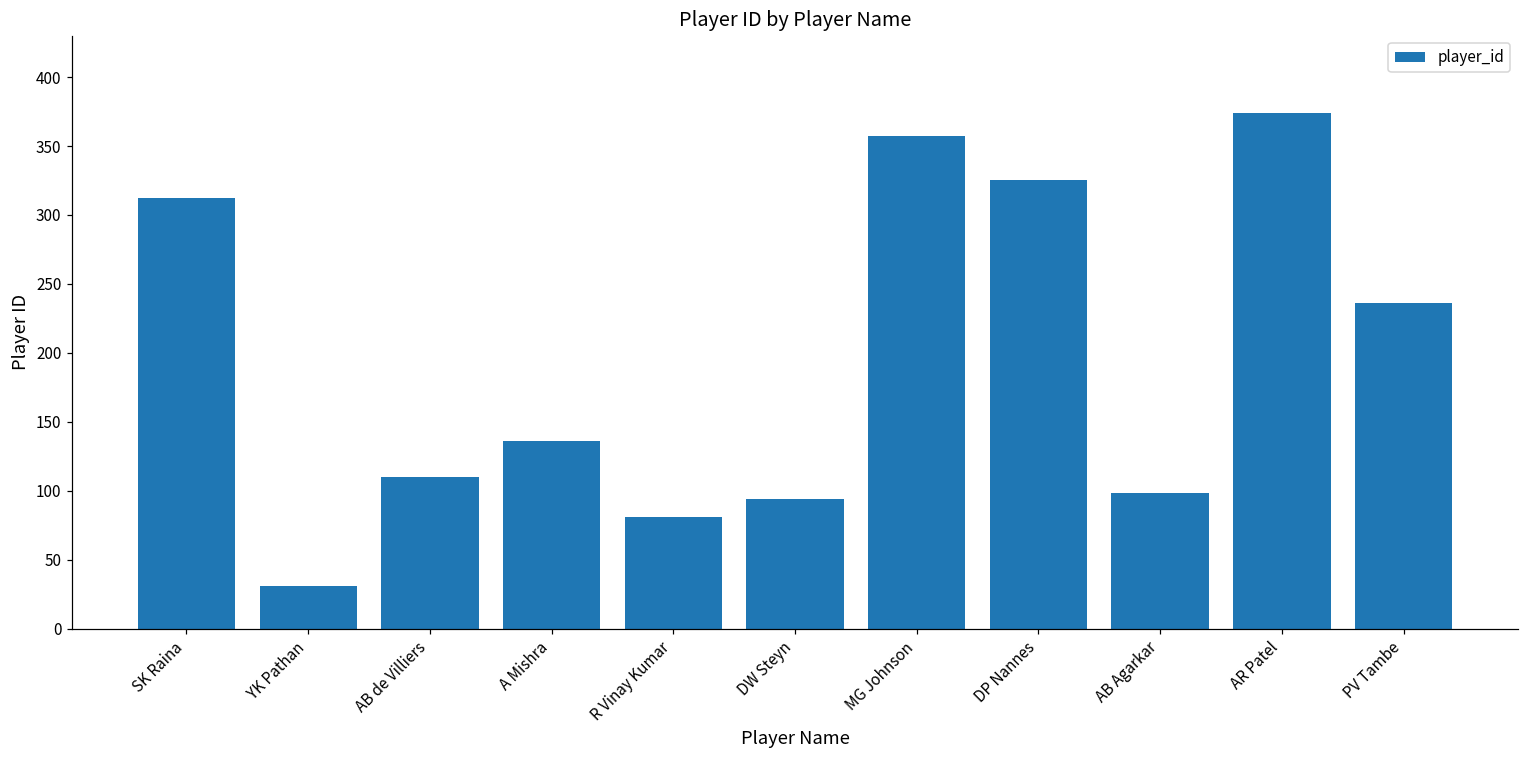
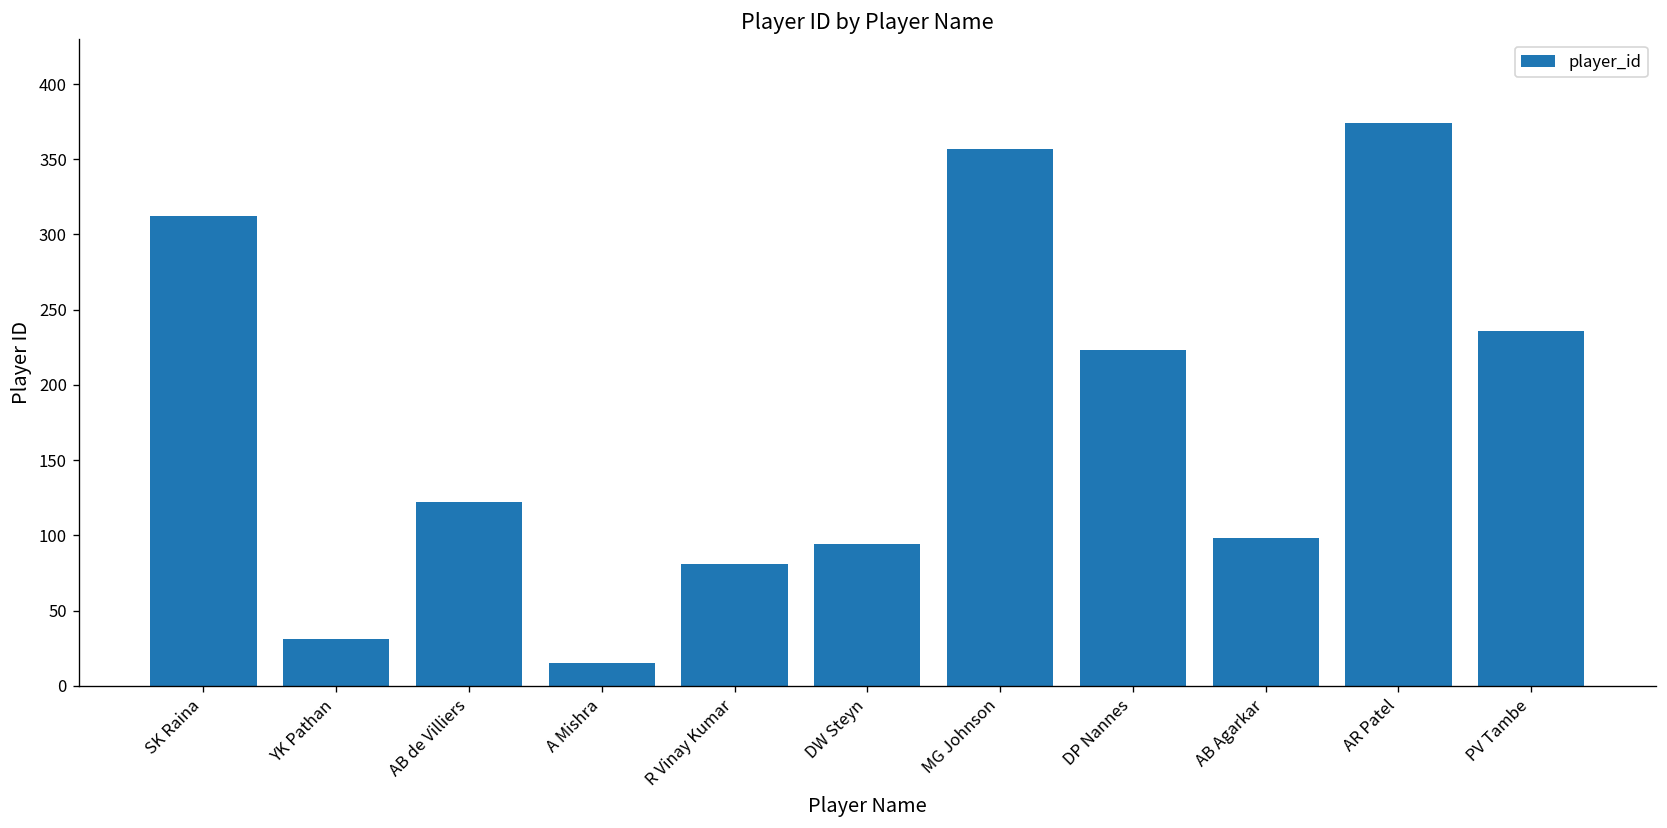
  {
    "SK Raina": 312,
    "YK Pathan": 31,
-   "AB de Villiers": 110,
-   "A Mishra": 136,
+   "AB de Villiers": 122,
+   "A Mishra": 15,
    "R Vinay Kumar": 81,
    "DW Steyn": 94,
    "MG Johnson": 357,
-   "DP Nannes": 325,
+   "DP Nannes": 223,
    "AB Agarkar": 98,
    "AR Patel": 374,
    "PV Tambe": 236
  }
